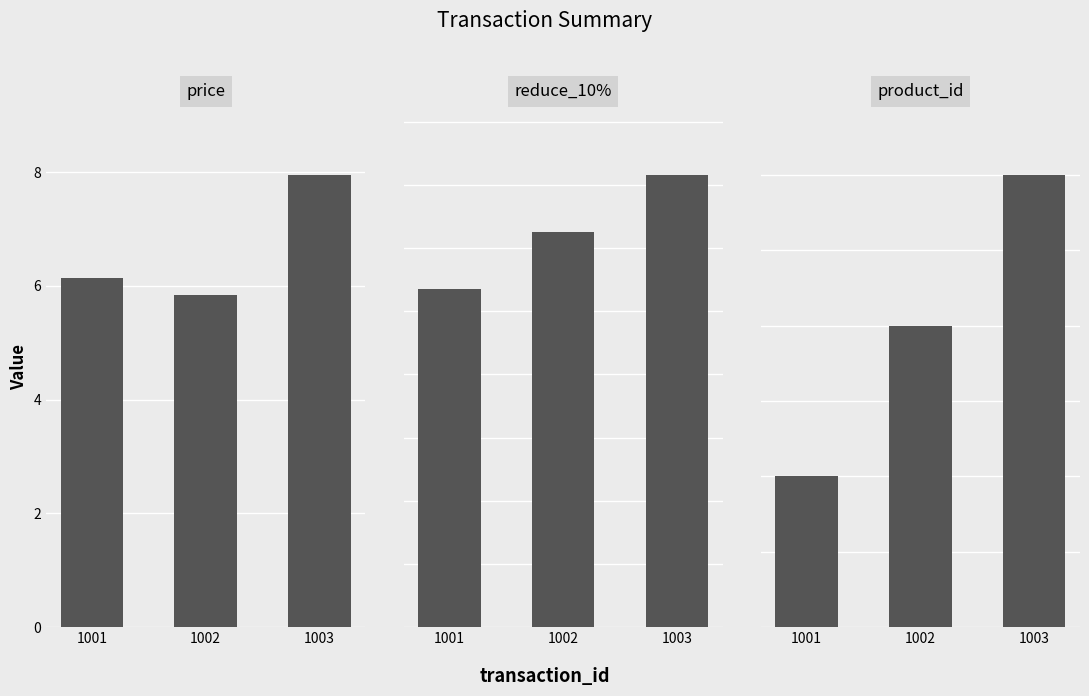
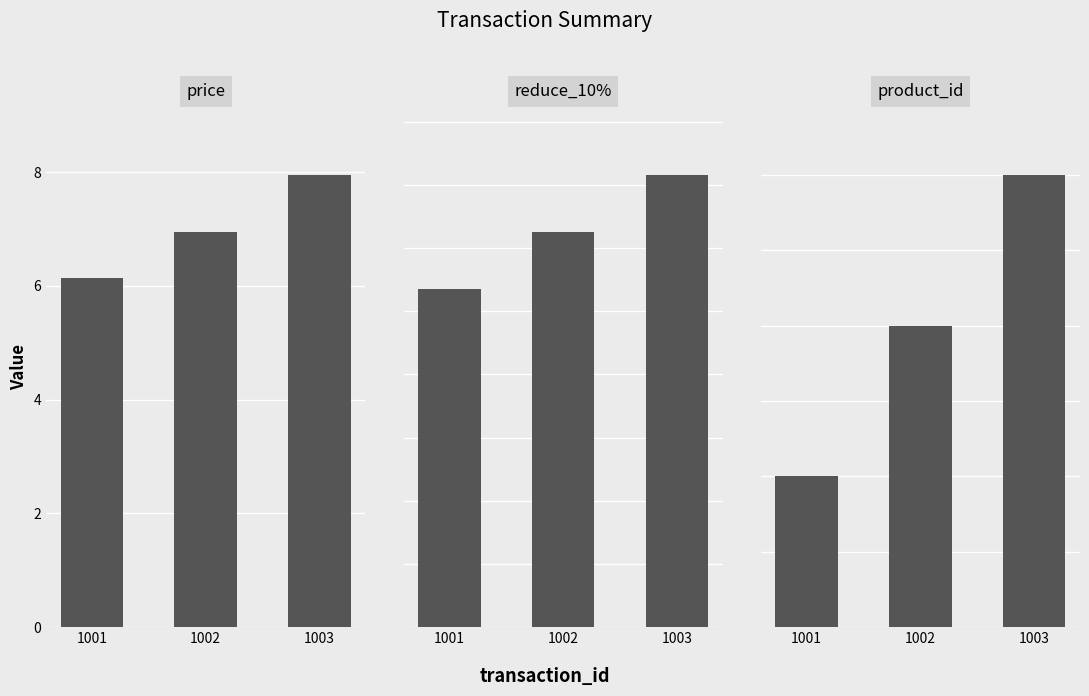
  {
    "price": {
      "1001": 6.1,
-     "1002": 5.8,
+     "1002": 7.0,
      "1003": 8.0
    }
  }
